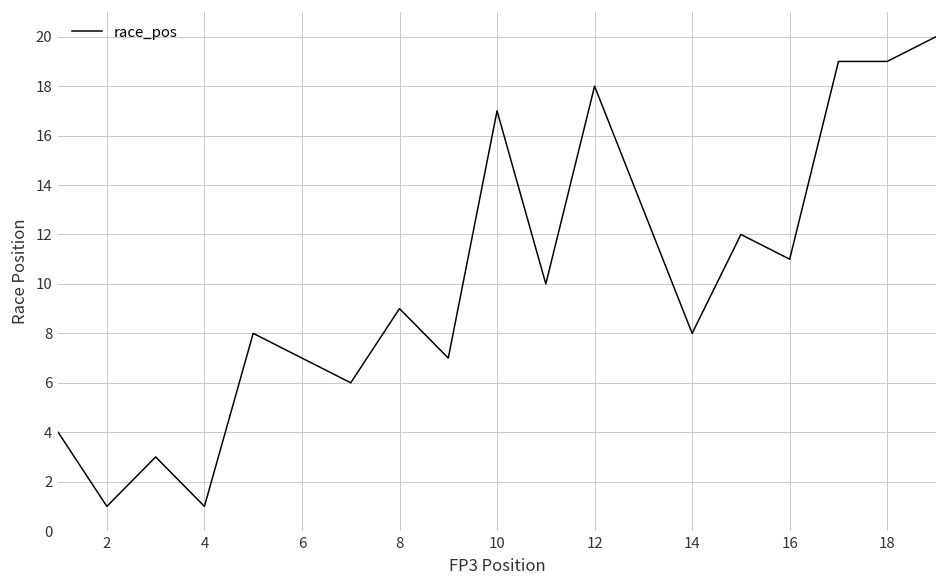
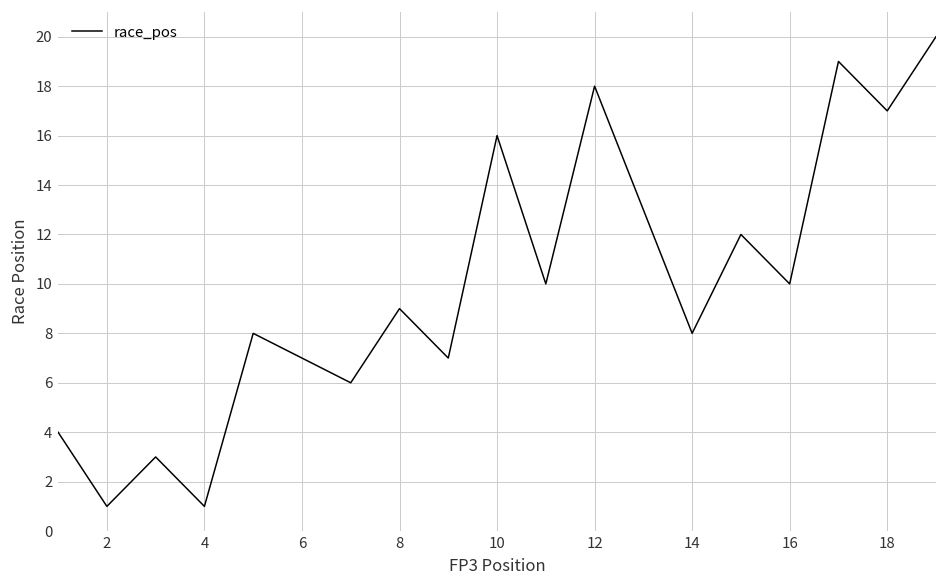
  {
    "2": 1,
    "4": 1,
    "6": 7,
    "8": 9,
-   "10": 17,
+   "10": 16,
    "12": 18,
    "14": 8,
-   "16": 11,
-   "18": 19
+   "16": 10,
+   "18": 17
  }
